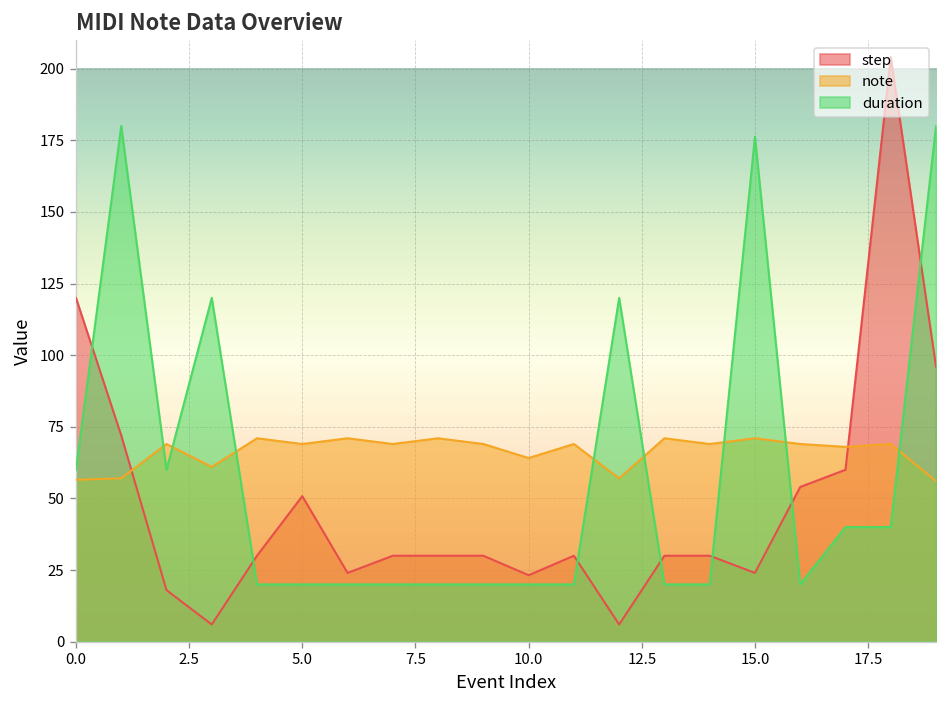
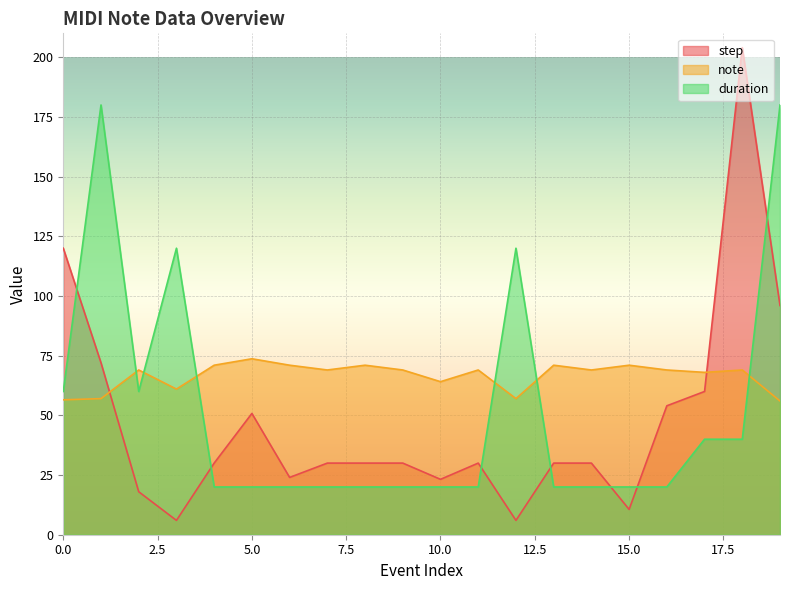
  {
    "step": {
      "0.0": 120,
      "5.0": 51,
      "10.0": 23,
-     "15.0": 24
+     "15.0": 11
    },
    "note": {
      "0.0": 57,
-     "5.0": 69,
+     "5.0": 74,
      "10.0": 64,
      "15.0": 71
    },
    "duration": {
      "0.0": 60,
      "5.0": 20,
      "10.0": 20,
-     "15.0": 176
+     "15.0": 20
    }
  }
